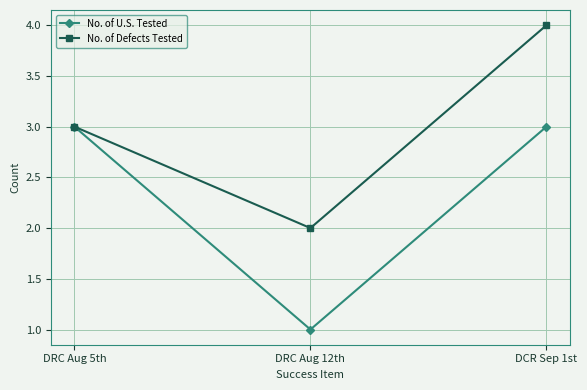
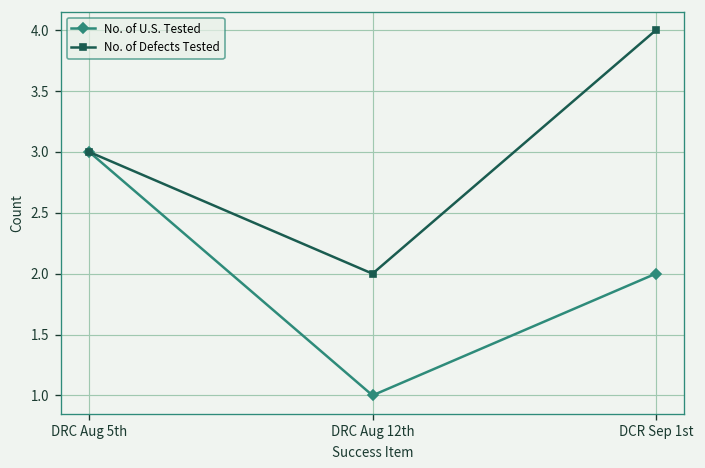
  {
    "No. of U.S. Tested": {
      "DRC Aug 12th": 1,
-     "DCR Sep 1st": 3
+     "DCR Sep 1st": 2
    },
    "No. of Defects Tested": {
      "DRC Aug 12th": 2,
      "DCR Sep 1st": 4
    }
  }
